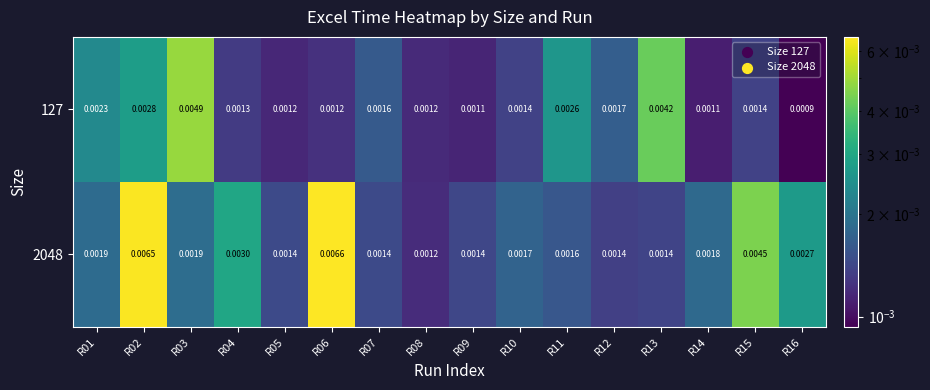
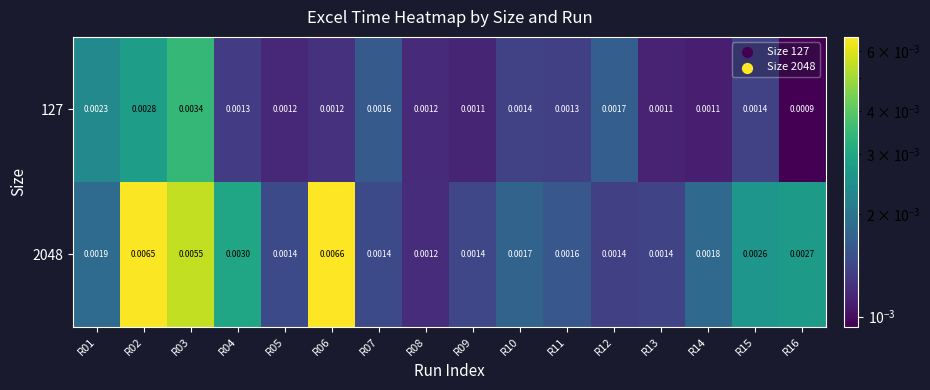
  {
    "127": {
      "R01": 0.0023,
      "R02": 0.0028,
-     "R03": 0.0049,
+     "R03": 0.0034,
      "R04": 0.0013,
      "R05": 0.0012,
      "R06": 0.0012,
      "R07": 0.0016,
      "R08": 0.0012,
      "R09": 0.0011,
      "R10": 0.0014,
-     "R11": 0.0026,
+     "R11": 0.0013,
      "R12": 0.0017,
-     "R13": 0.0042,
+     "R13": 0.0011,
      "R14": 0.0011,
      "R15": 0.0014,
      "R16": 0.0009
    },
    "2048": {
      "R01": 0.0019,
      "R02": 0.0065,
-     "R03": 0.0019,
+     "R03": 0.0055,
      "R04": 0.0030,
      "R05": 0.0014,
      "R06": 0.0066,
      "R07": 0.0014,
      "R08": 0.0012,
      "R09": 0.0014,
      "R10": 0.0017,
      "R11": 0.0016,
      "R12": 0.0014,
      "R13": 0.0014,
      "R14": 0.0018,
-     "R15": 0.0045,
+     "R15": 0.0026,
      "R16": 0.0027
    }
  }
